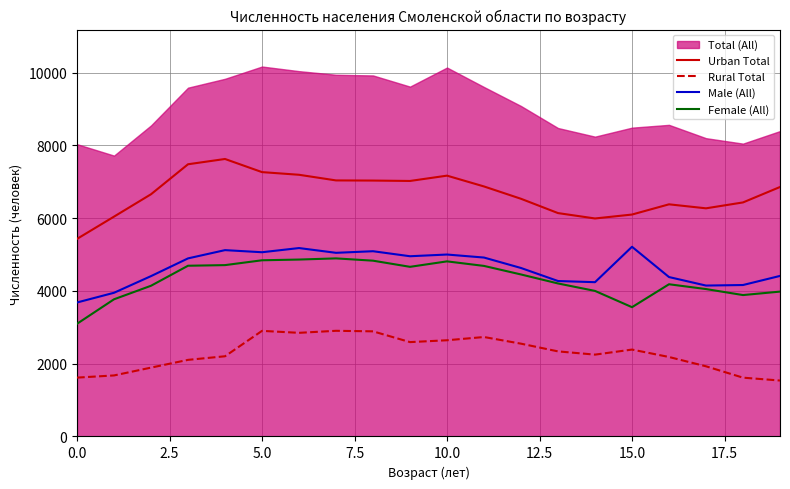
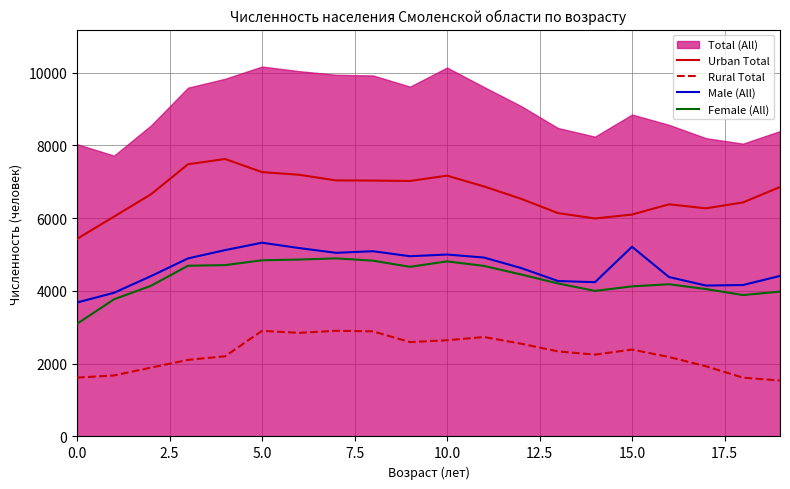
  {
    "Total (All)": {
      "0.0": 8000,
      "5.0": 10200,
      "10.0": 10100,
-     "15.0": 8500
+     "15.0": 8800
    },
    "Male (All)": {
      "0.0": 3700,
-     "5.0": 5100,
+     "5.0": 5300,
      "10.0": 5000,
      "15.0": 5200
    },
    "Female (All)": {
      "0.0": 3100,
      "5.0": 4800,
      "10.0": 4800,
-     "15.0": 3600
+     "15.0": 4100
    }
  }
